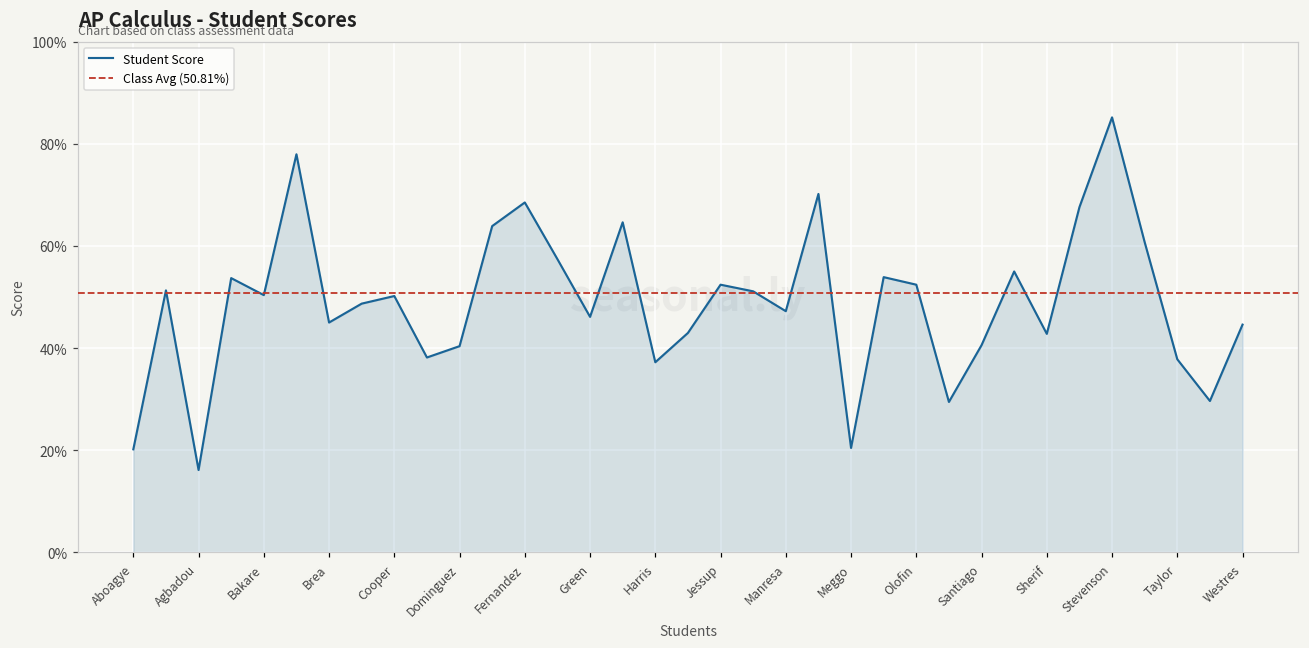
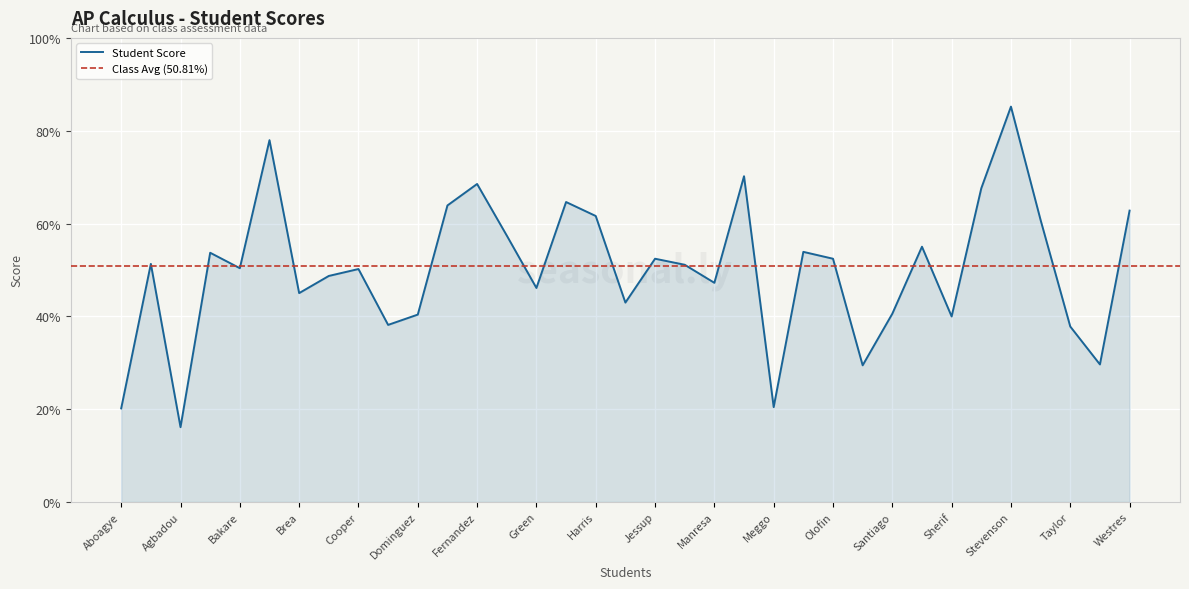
  {
    "Aboagye": "20%",
    "Agbadou": "16%",
    "Bakare": "50%",
    "Brea": "45%",
    "Cooper": "50%",
    "Dominguez": "40%",
    "Fernandez": "69%",
    "Green": "46%",
-   "Harris": "37%",
+   "Harris": "62%",
    "Jessup": "52%",
    "Manresa": "47%",
    "Meggo": "20%",
    "Olofin": "52%",
    "Santiago": "41%",
-   "Sherif": "43%",
+   "Sherif": "40%",
    "Stevenson": "85%",
    "Taylor": "38%",
-   "Westres": "45%"
+   "Westres": "63%"
  }
